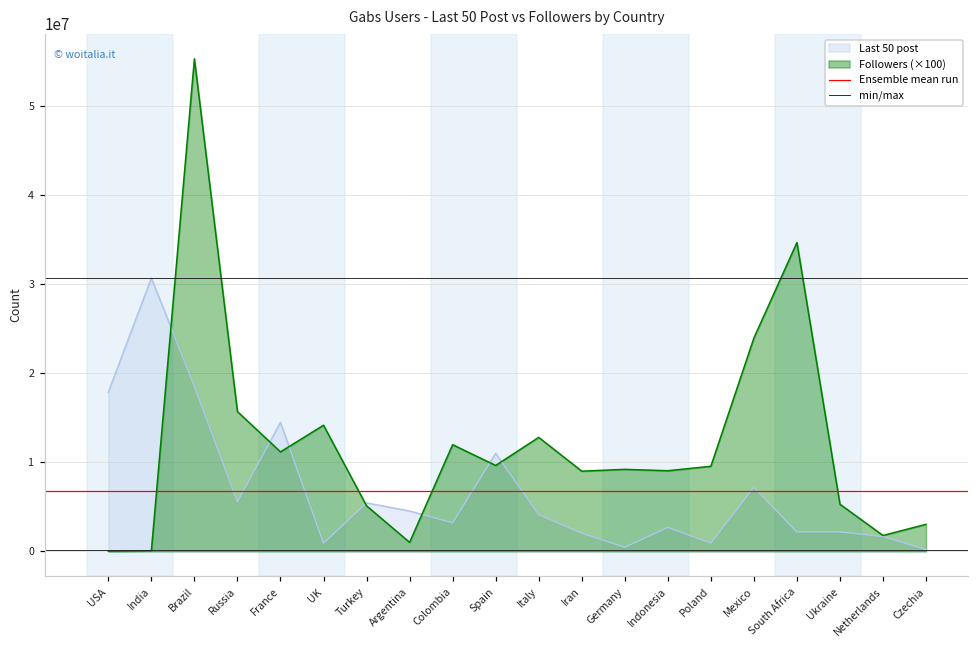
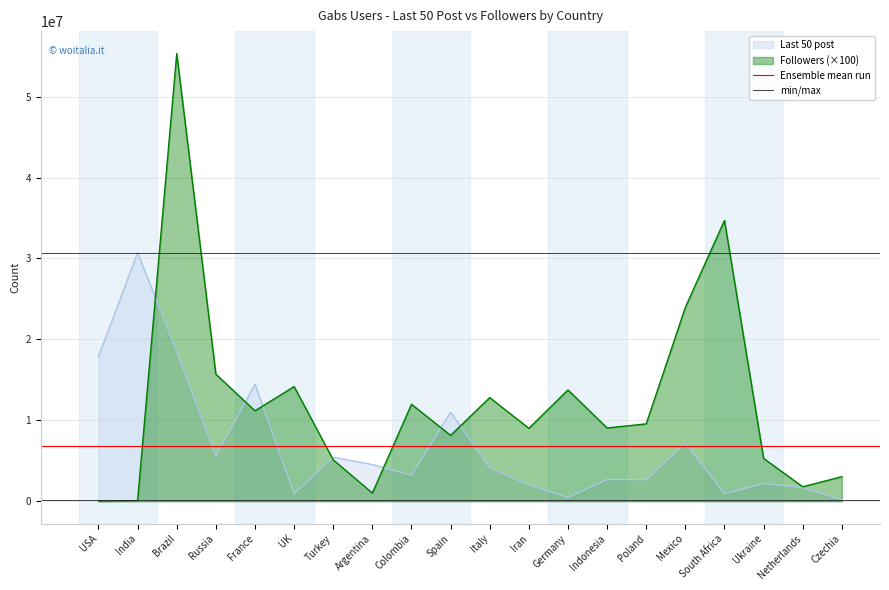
  {
    "Last 50 post": {
      "USA": 18000000,
      "India": 31000000,
      "Brazil": 19000000,
      "Russia": 6000000,
      "France": 14000000,
      "UK": 1000000,
      "Turkey": 5000000,
      "Argentina": 5000000,
      "Colombia": 3000000,
      "Spain": 11000000,
      "Italy": 4000000,
      "Iran": 2000000,
      "Germany": 0,
      "Indonesia": 3000000,
-     "Poland": 1000000,
+     "Poland": 3000000,
      "Mexico": 7000000,
-     "South Africa": 2000000,
+     "South Africa": 1000000,
      "Ukraine": 2000000,
      "Czechia": 0
    },
    "Followers (×100)": {
      "USA": 0,
      "India": 0,
      "Brazil": 55000000,
      "Russia": 16000000,
      "France": 11000000,
      "UK": 14000000,
      "Turkey": 5000000,
      "Argentina": 1000000,
      "Colombia": 12000000,
-     "Spain": 10000000,
+     "Spain": 8000000,
      "Italy": 13000000,
      "Iran": 9000000,
-     "Germany": 9000000,
+     "Germany": 14000000,
      "Indonesia": 9000000,
      "Poland": 10000000,
      "Mexico": 24000000,
      "South Africa": 35000000,
      "Ukraine": 5000000,
      "Czechia": 3000000
    }
  }
